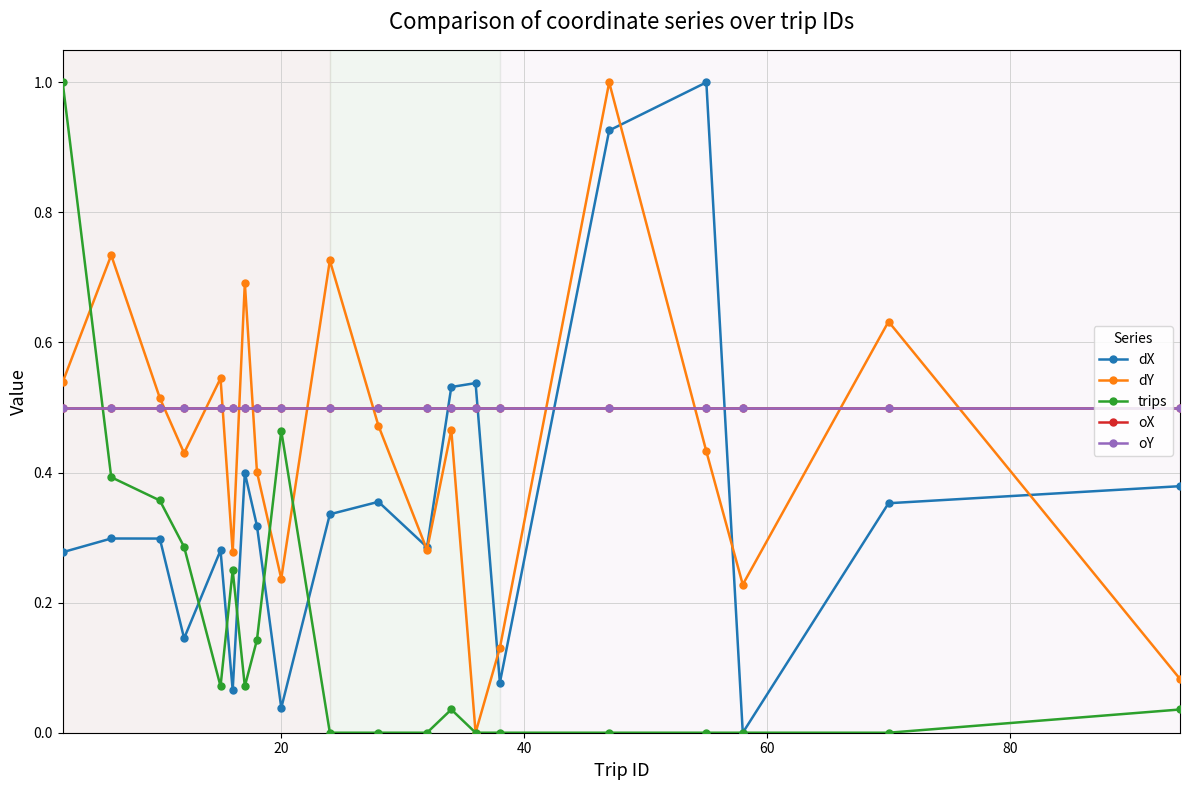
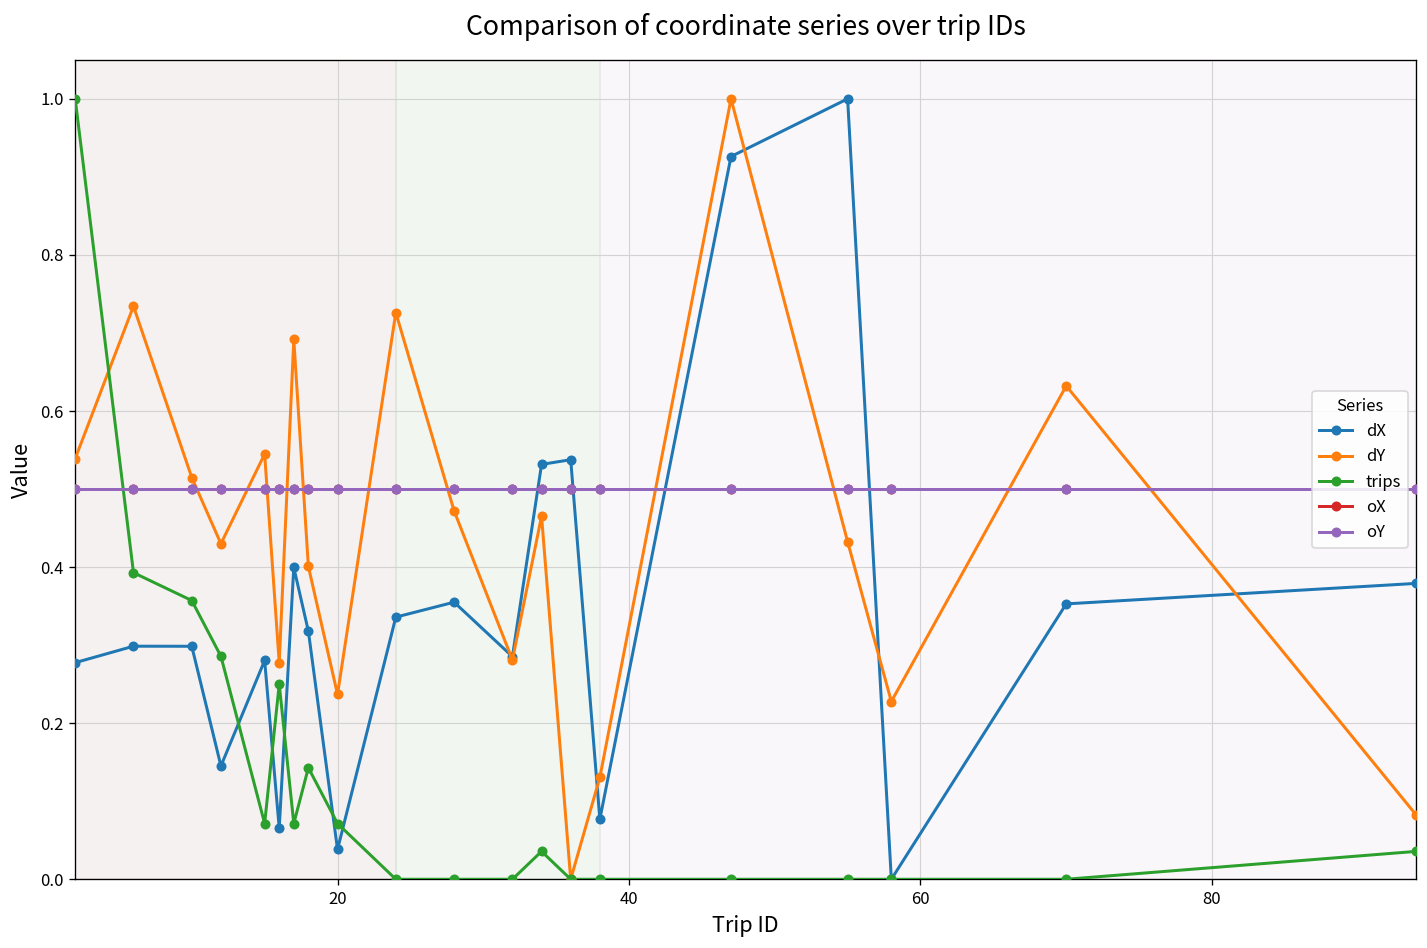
  {
    "dX": {
      "20": 0.04
    },
    "dY": {
      "20": 0.24
    },
    "trips": {
-     "20": 0.46
+     "20": 0.07
    },
    "oY": {
      "20": 0.50
    }
  }
